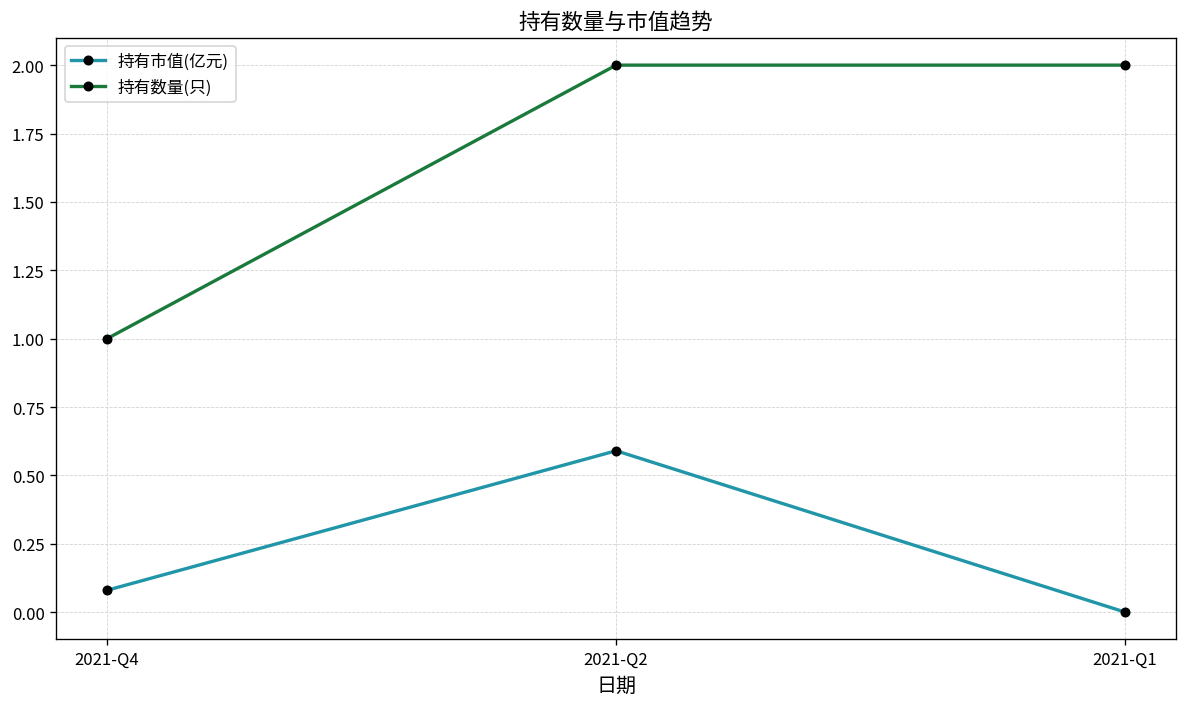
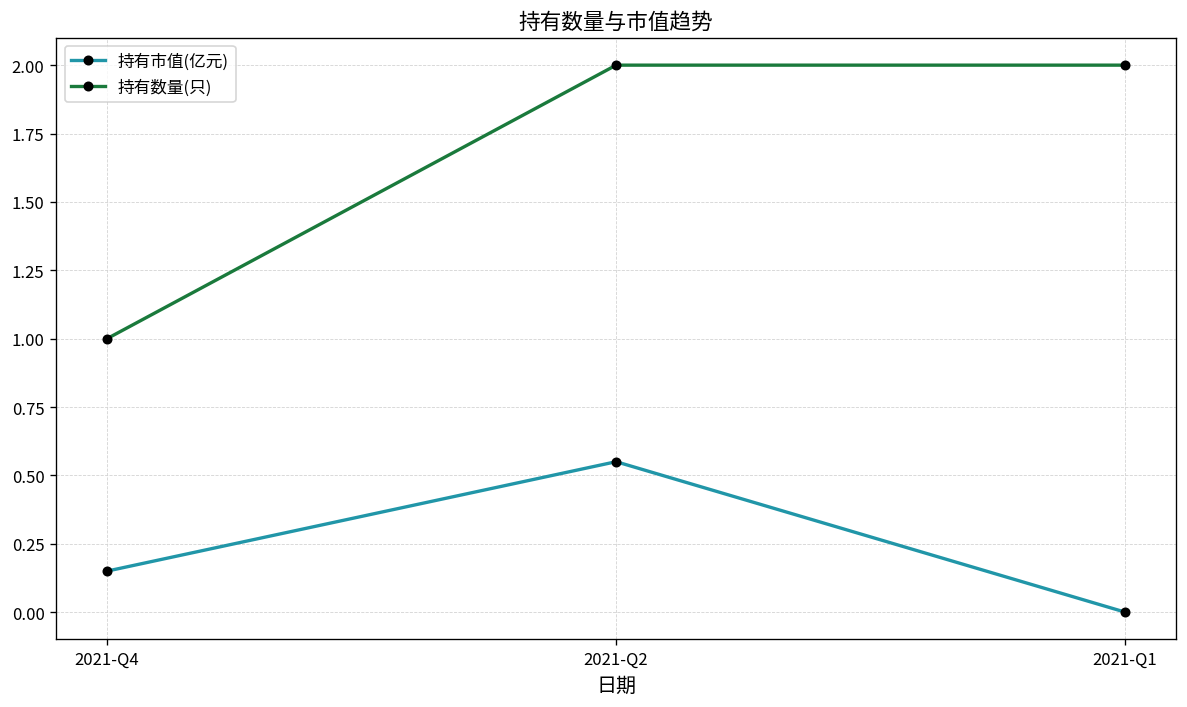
  {
    "持有市值(亿元)": {
-     "2021-Q4": 0.08,
-     "2021-Q2": 0.59,
+     "2021-Q4": 0.15,
+     "2021-Q2": 0.55,
      "2021-Q1": 0.00
    },
    "持有数量(只)": {
      "2021-Q4": 1.00,
      "2021-Q2": 2.00,
      "2021-Q1": 2.00
    }
  }
